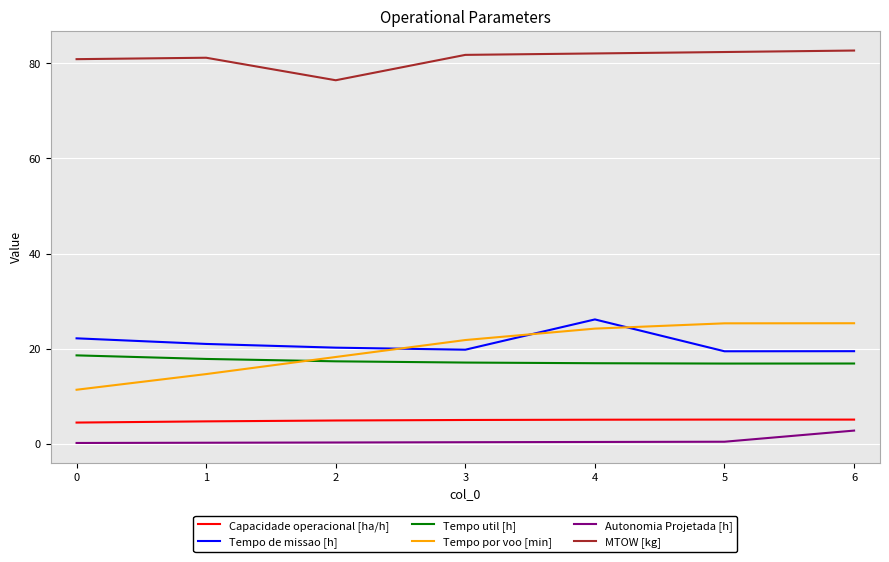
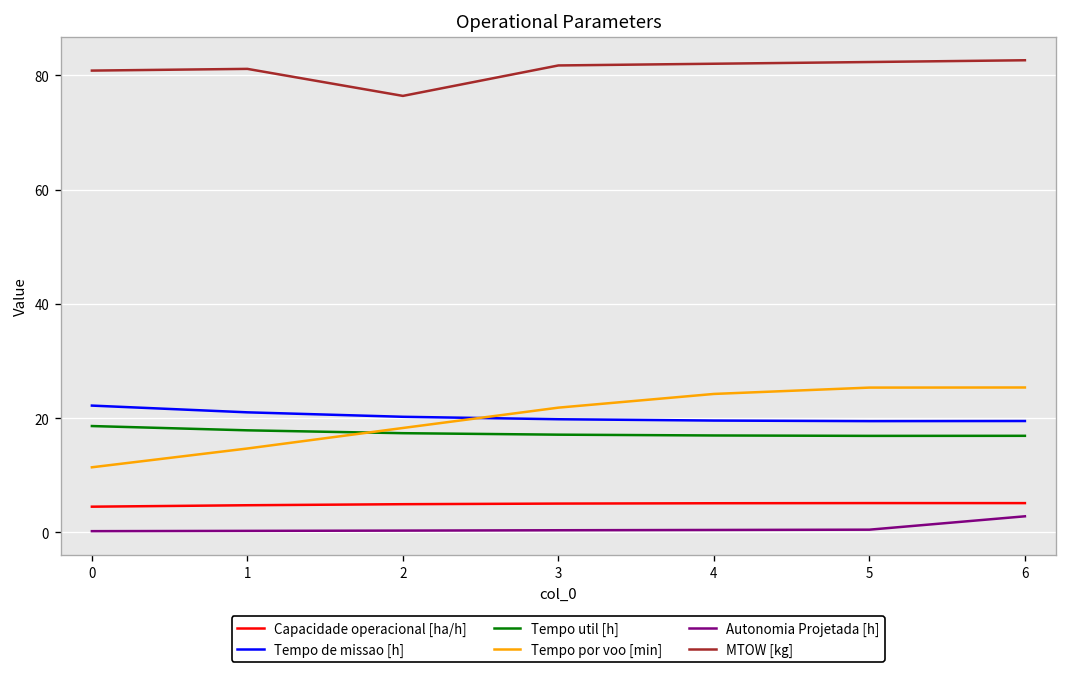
  {
    "Capacidade operacional [ha/h]": {
      "0": 5,
      "1": 5,
      "2": 5,
      "3": 5,
      "4": 5,
      "5": 5,
      "6": 5
    },
    "Tempo de missao [h]": {
      "0": 22,
      "1": 21,
      "2": 20,
      "3": 20,
-     "4": 26,
+     "4": 20,
      "5": 19,
      "6": 20
    },
    "Tempo util [h]": {
      "0": 19,
      "1": 18,
      "2": 17,
      "3": 17,
      "4": 17,
      "5": 17,
      "6": 17
    },
    "Tempo por voo [min]": {
      "0": 11,
      "1": 15,
      "2": 18,
      "3": 22,
      "4": 24,
      "5": 25,
      "6": 25
    },
    "Autonomia Projetada [h]": {
      "0": 0,
      "1": 0,
      "2": 0,
      "3": 0,
      "4": 0,
      "5": 0,
      "6": 3
    },
    "MTOW [kg]": {
      "0": 81,
      "1": 81,
      "2": 76,
      "3": 82,
      "4": 82,
      "5": 82,
      "6": 83
    }
  }
